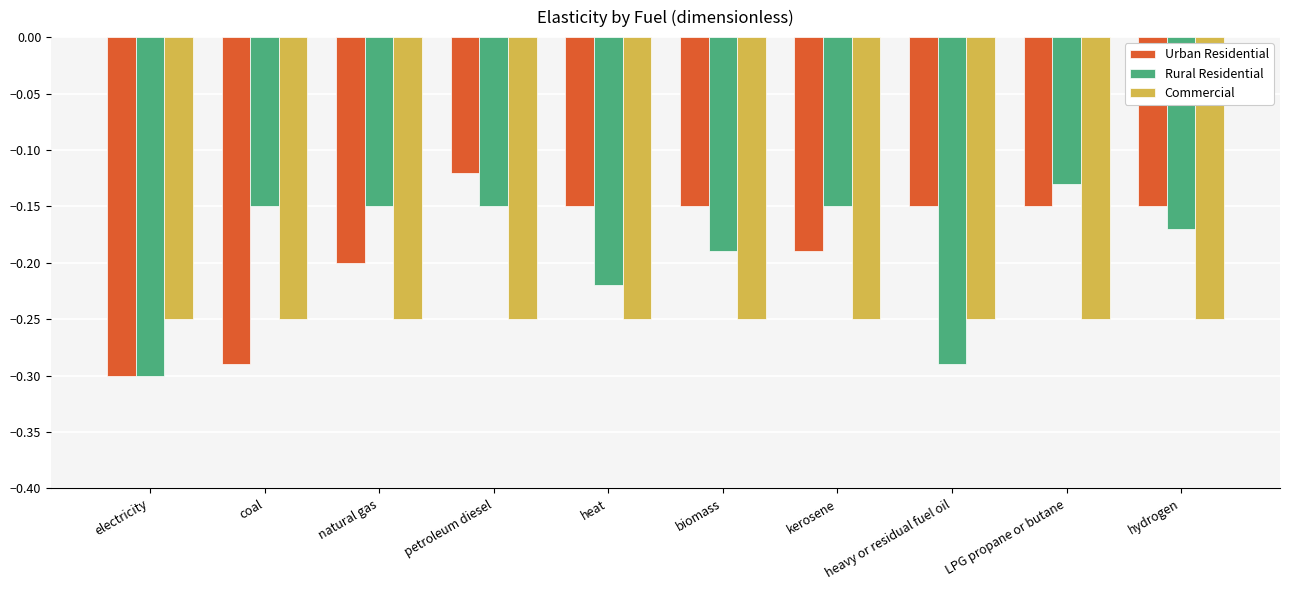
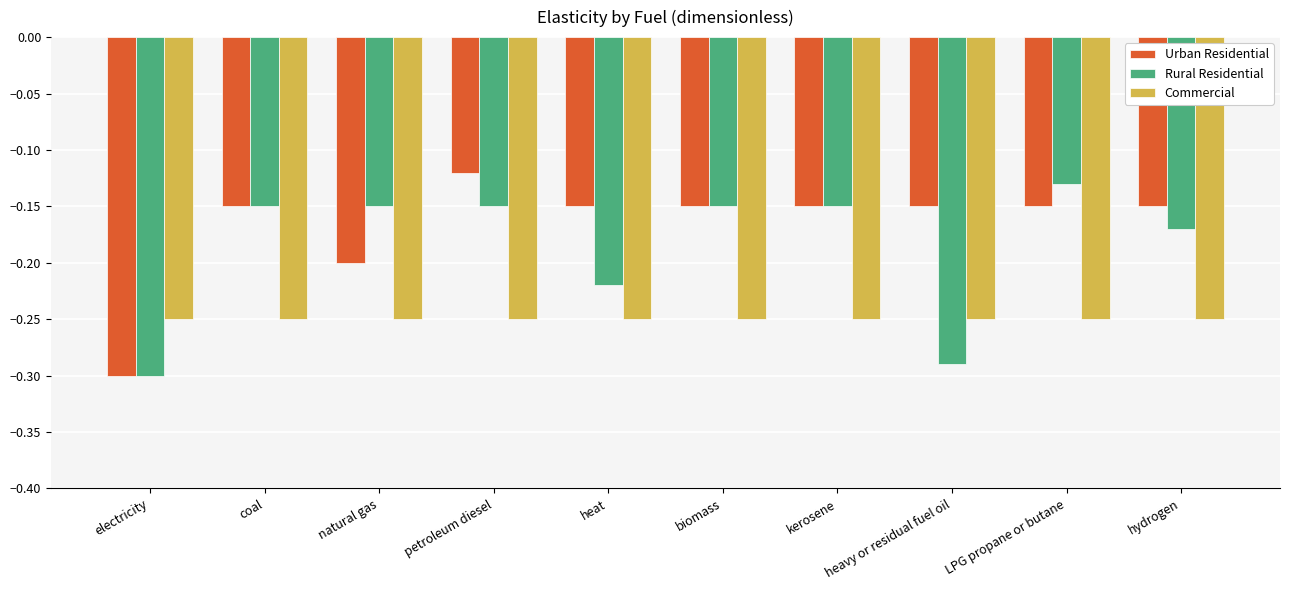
  {
    "Urban Residential": {
      "electricity": -0.30,
-     "coal": -0.29,
+     "coal": -0.15,
      "natural gas": -0.20,
      "petroleum diesel": -0.12,
      "heat": -0.15,
      "biomass": -0.15,
-     "kerosene": -0.19,
+     "kerosene": -0.15,
      "heavy or residual fuel oil": -0.15,
      "LPG propane or butane": -0.15,
      "hydrogen": -0.15
    },
    "Rural Residential": {
      "electricity": -0.30,
      "coal": -0.15,
      "natural gas": -0.15,
      "petroleum diesel": -0.15,
      "heat": -0.22,
-     "biomass": -0.19,
+     "biomass": -0.15,
      "kerosene": -0.15,
      "heavy or residual fuel oil": -0.29,
      "LPG propane or butane": -0.13,
      "hydrogen": -0.17
    },
    "Commercial": {
      "electricity": -0.25,
      "coal": -0.25,
      "natural gas": -0.25,
      "petroleum diesel": -0.25,
      "heat": -0.25,
      "biomass": -0.25,
      "kerosene": -0.25,
      "heavy or residual fuel oil": -0.25,
      "LPG propane or butane": -0.25,
      "hydrogen": -0.25
    }
  }
